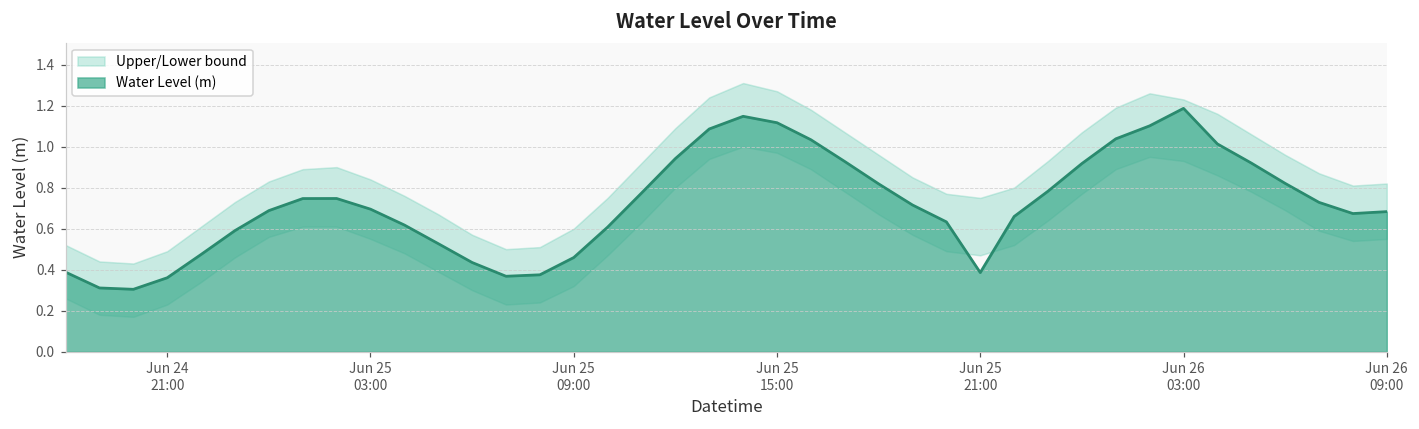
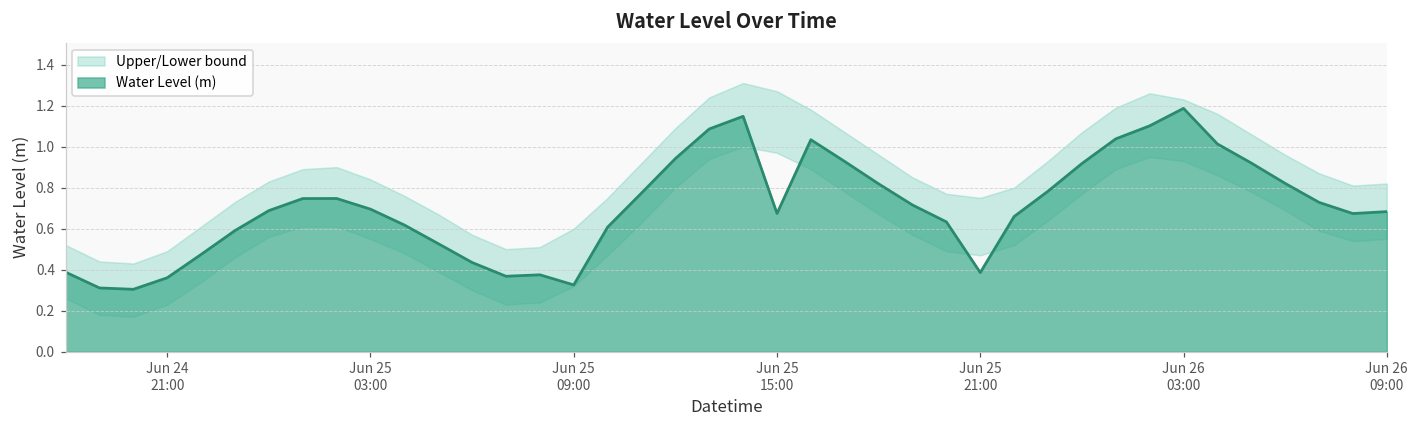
  {
    "Water Level (m)": {
      "Jun 24 21:00": 0.36,
      "Jun 25 03:00": 0.70,
-     "Jun 25 09:00": 0.46,
-     "Jun 25 15:00": 1.12,
+     "Jun 25 09:00": 0.33,
+     "Jun 25 15:00": 0.67,
      "Jun 25 21:00": 0.39,
      "Jun 26 03:00": 1.19,
      "Jun 26 09:00": 0.68
    }
  }
